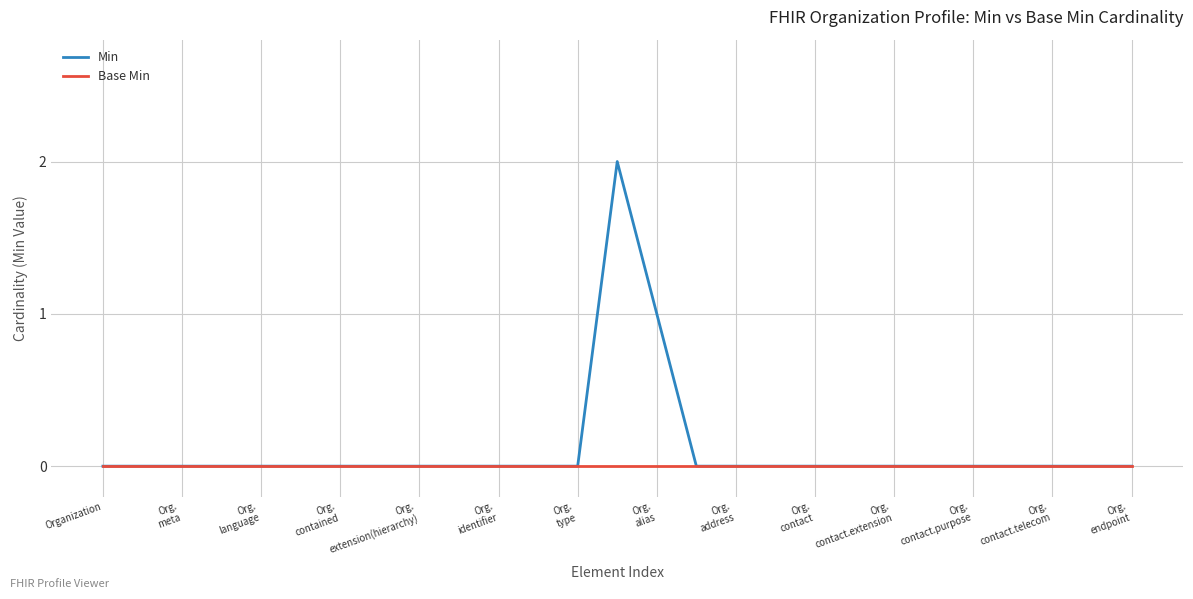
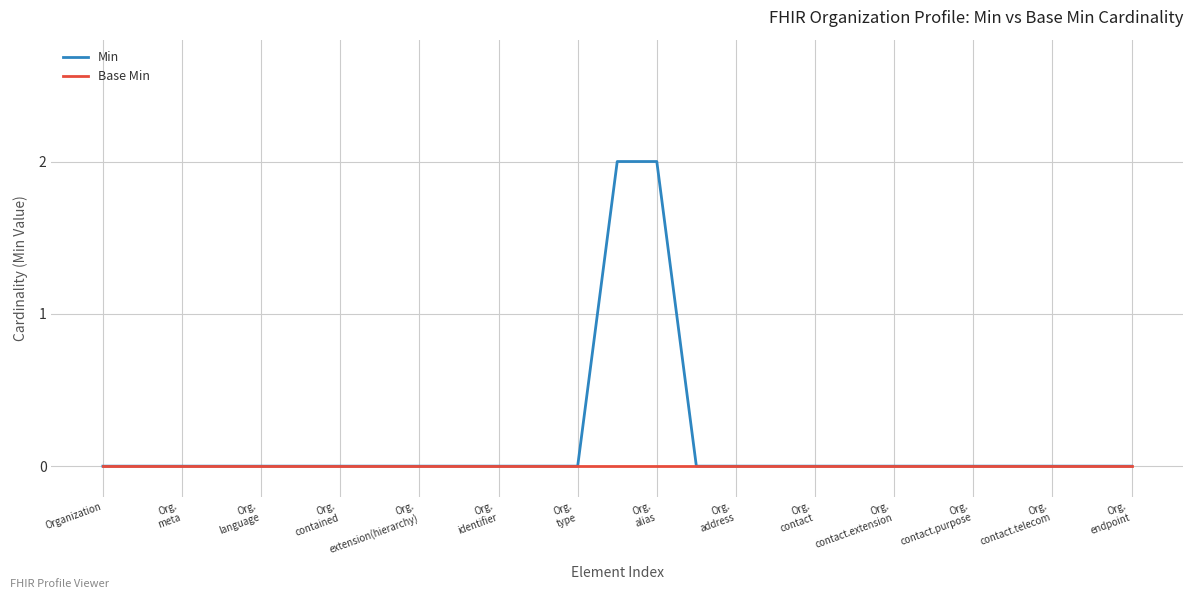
  {
    "Min": {
-     "Org. alias": 1
+     "Org. alias": 2
    },
    "Base Min": {
      "Org. alias": 0
    }
  }
